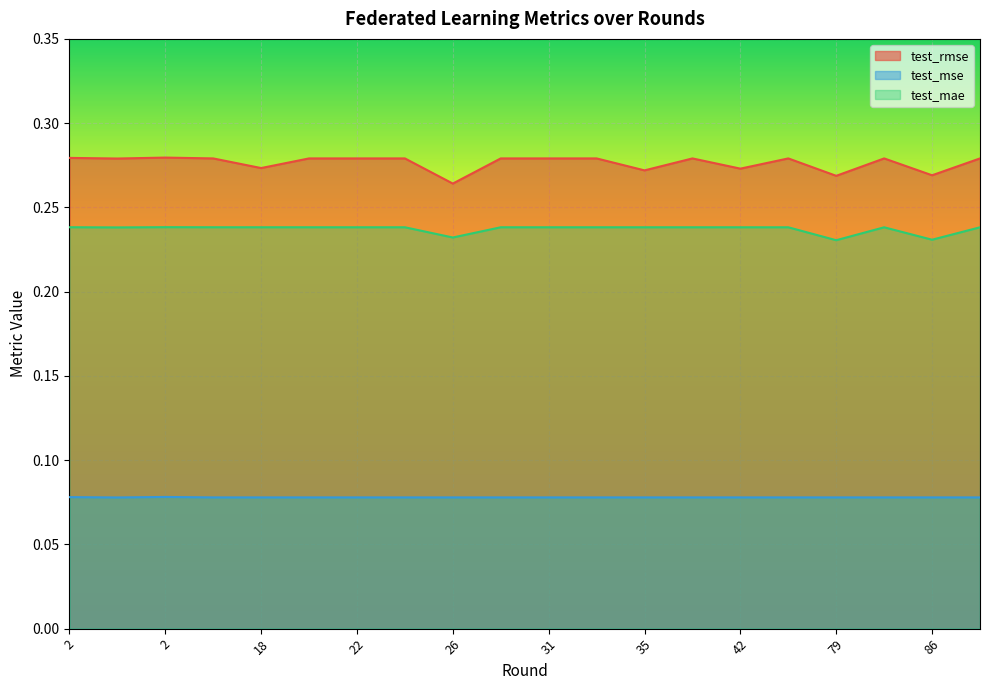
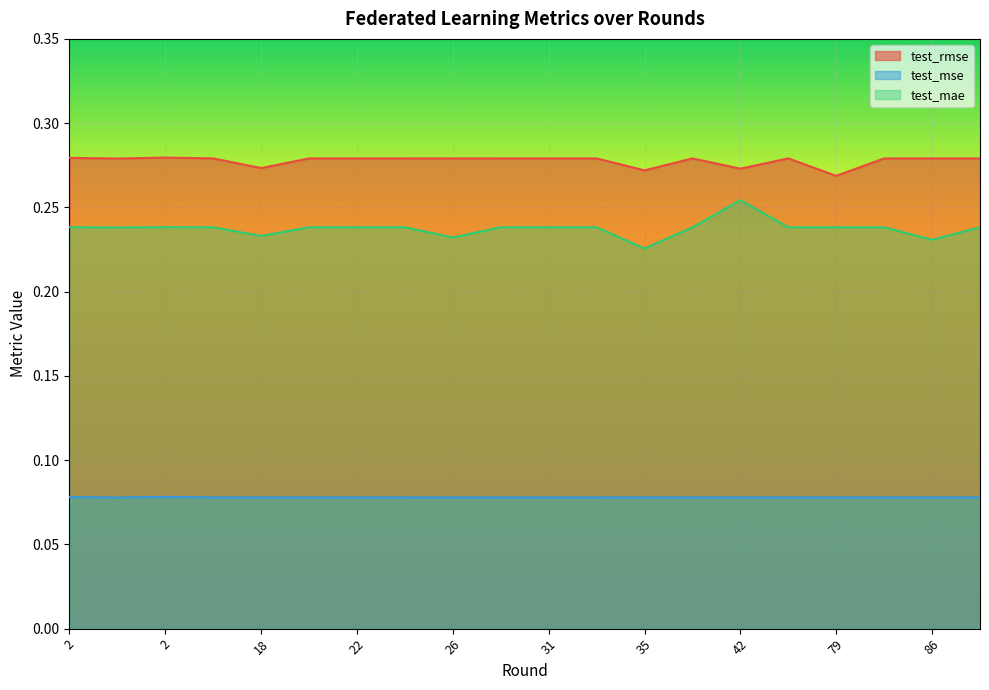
  {
    "test_rmse": {
      "18": 0.273,
-     "26": 0.264,
+     "26": 0.279,
      "35": 0.272,
      "42": 0.273,
      "79": 0.269,
-     "86": 0.269
+     "86": 0.279
    },
    "test_mse": {
      "18": 0.078,
      "26": 0.078,
      "35": 0.078,
      "42": 0.078,
      "79": 0.078,
      "86": 0.078
    },
    "test_mae": {
-     "18": 0.238,
+     "18": 0.233,
      "26": 0.232,
-     "35": 0.238,
-     "42": 0.238,
-     "79": 0.231,
+     "35": 0.226,
+     "42": 0.254,
+     "79": 0.238,
      "86": 0.231
    }
  }
